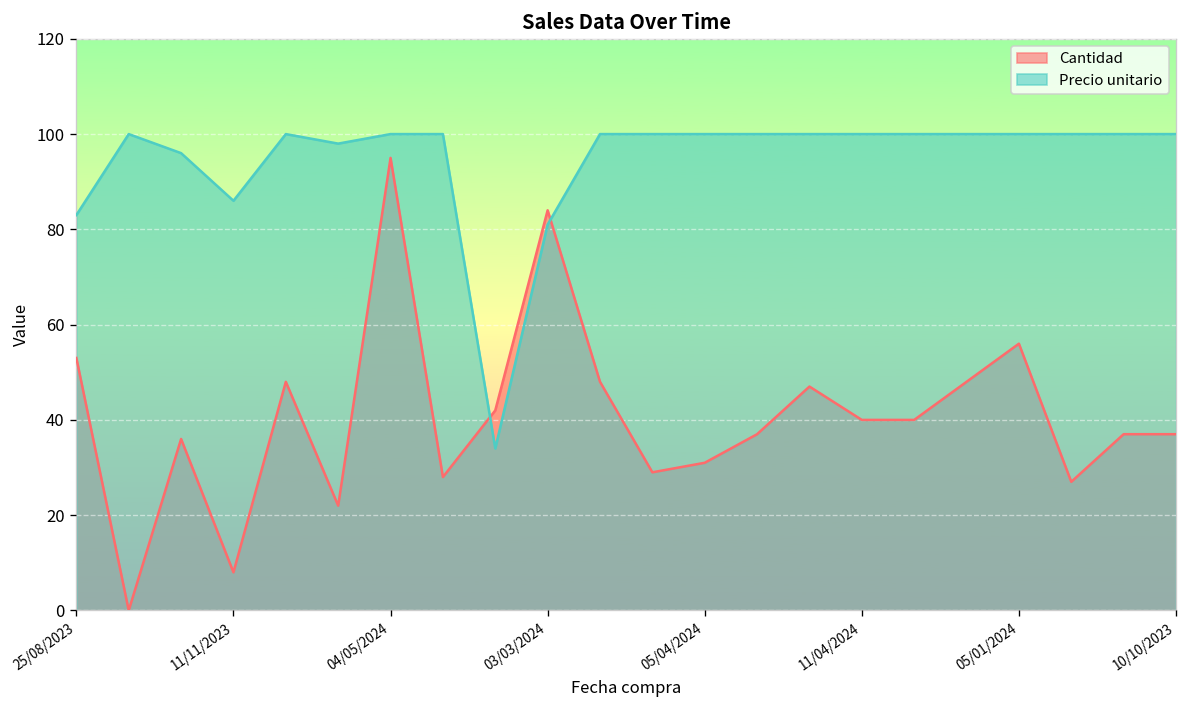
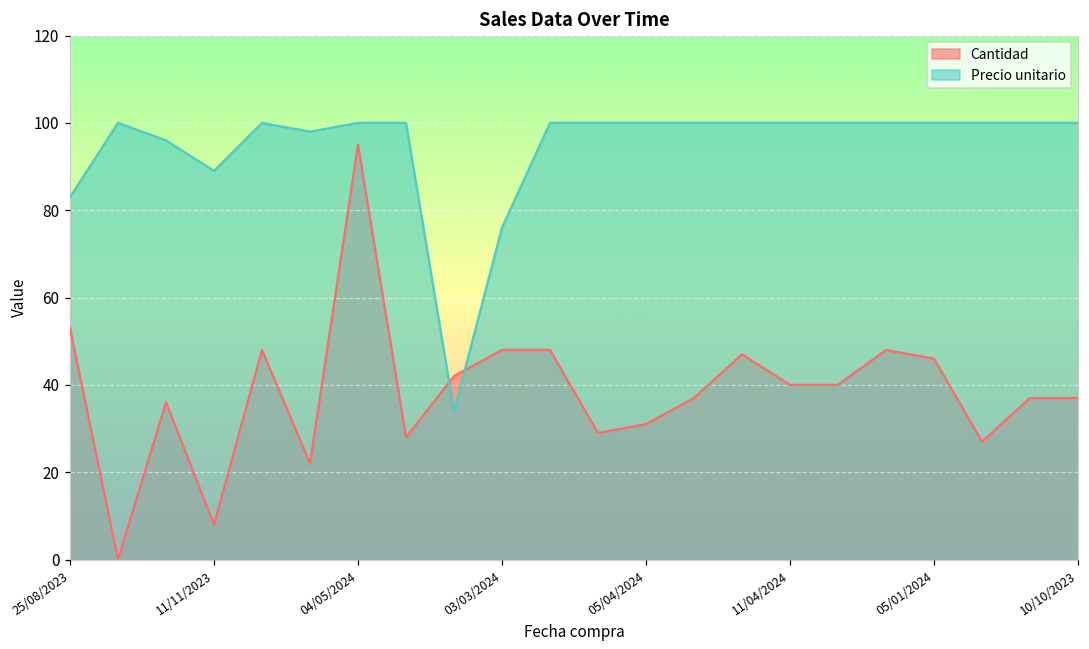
  {
    "Cantidad": {
      "25/08/2023": 53,
      "11/11/2023": 8,
      "04/05/2024": 95,
-     "03/03/2024": 84,
+     "03/03/2024": 48,
      "05/04/2024": 31,
-     "05/01/2024": 56
+     "05/01/2024": 46
    },
    "Precio unitario": {
      "25/08/2023": 83,
-     "11/11/2023": 86,
+     "11/11/2023": 89,
      "04/05/2024": 100,
-     "03/03/2024": 81,
+     "03/03/2024": 76,
      "05/04/2024": 100,
      "05/01/2024": 100
    }
  }
